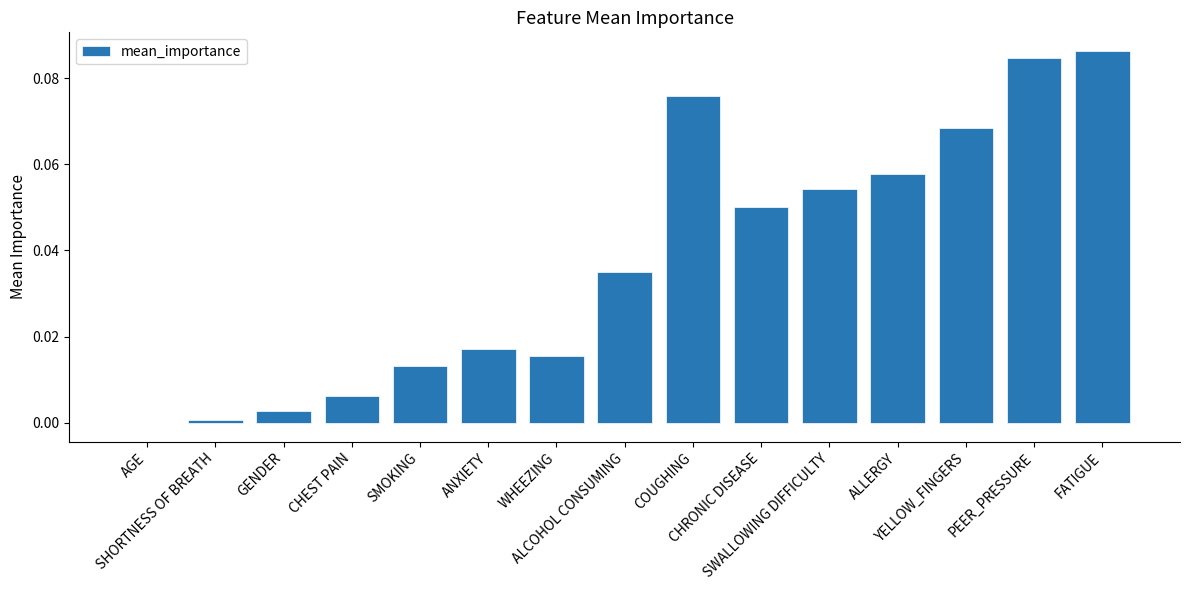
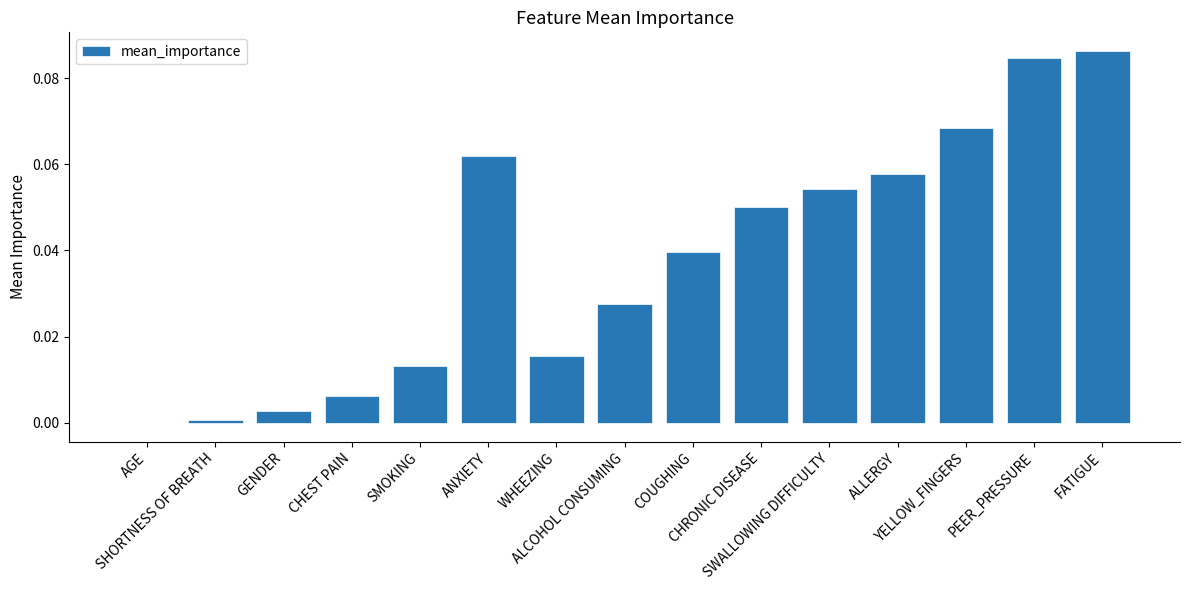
  {
    "SHORTNESS OF BREATH": 0.001,
    "GENDER": 0.003,
    "CHEST PAIN": 0.006,
    "SMOKING": 0.013,
-   "ANXIETY": 0.017,
+   "ANXIETY": 0.062,
    "WHEEZING": 0.015,
-   "ALCOHOL CONSUMING": 0.035,
-   "COUGHING": 0.076,
+   "ALCOHOL CONSUMING": 0.028,
+   "COUGHING": 0.040,
    "CHRONIC DISEASE": 0.050,
    "SWALLOWING DIFFICULTY": 0.054,
    "ALLERGY": 0.058,
    "YELLOW_FINGERS": 0.068,
    "PEER_PRESSURE": 0.085,
    "FATIGUE": 0.086
  }
